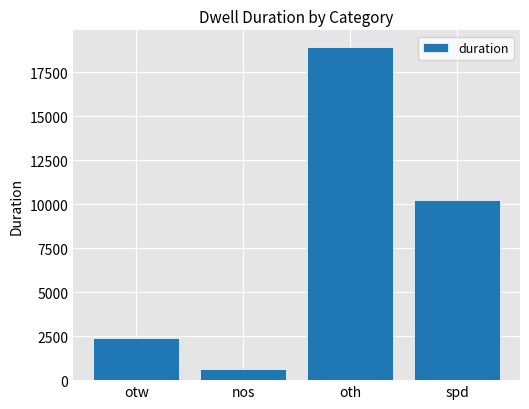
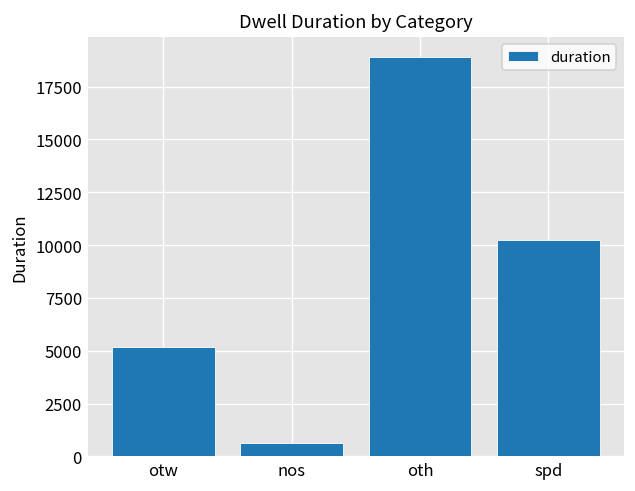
  {
-   "otw": 2400,
+   "otw": 5200,
    "nos": 600,
    "oth": 18900,
    "spd": 10200
  }
